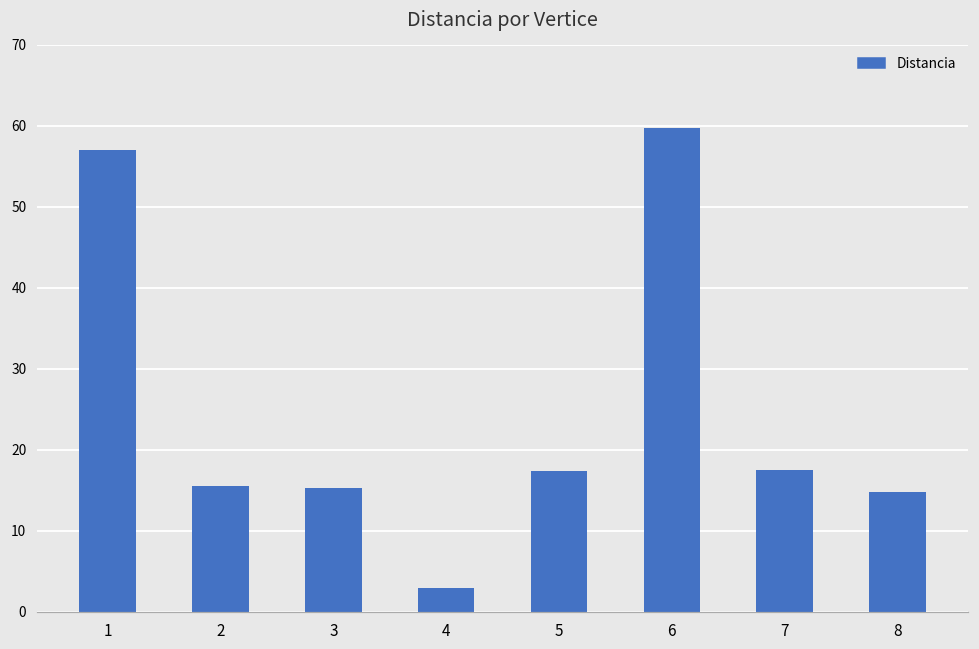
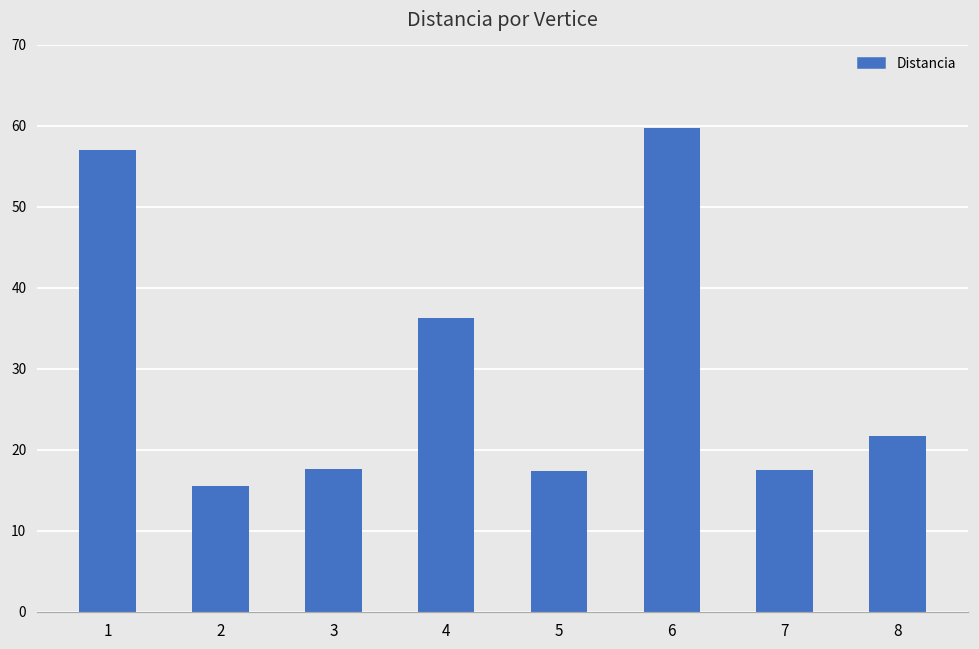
  {
    "1": 57,
    "2": 16,
-   "3": 15,
-   "4": 3,
+   "3": 18,
+   "4": 36,
    "5": 17,
    "6": 60,
    "7": 17,
-   "8": 15
+   "8": 22
  }
